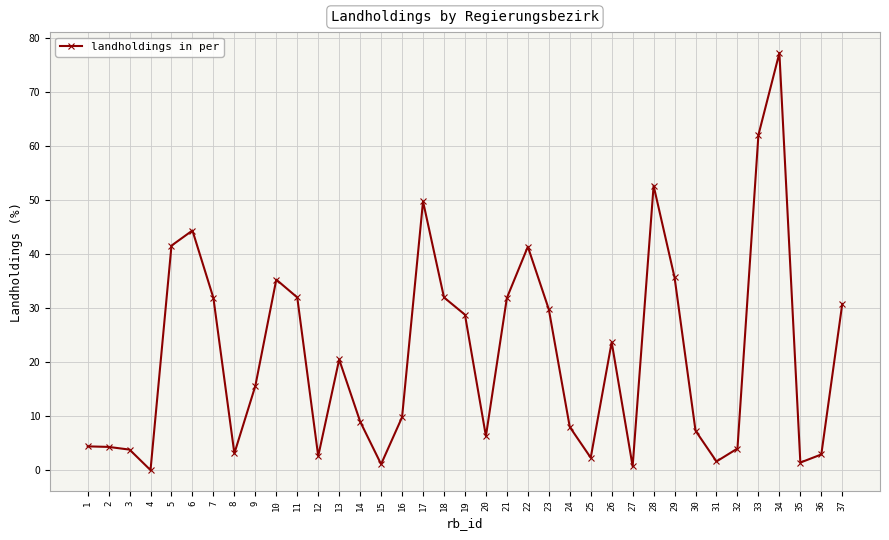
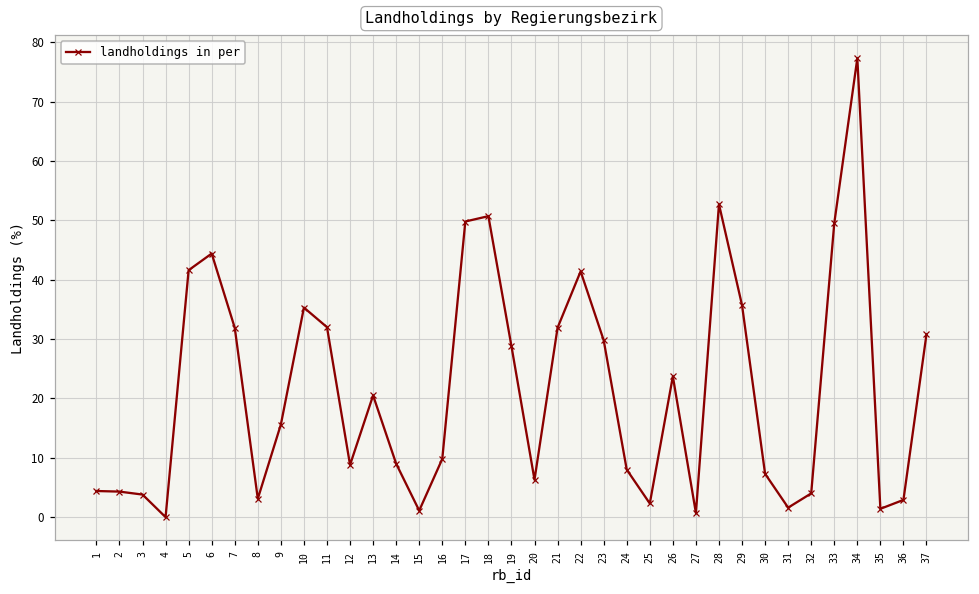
  {
    "1": 4,
    "2": 4,
    "3": 4,
    "4": 0,
    "5": 42,
    "6": 44,
    "7": 32,
    "8": 3,
    "9": 16,
    "10": 35,
    "11": 32,
-   "12": 3,
+   "12": 9,
    "13": 21,
    "14": 9,
    "15": 1,
    "16": 10,
    "17": 50,
-   "18": 32,
+   "18": 51,
    "19": 29,
    "20": 6,
    "21": 32,
    "22": 41,
    "23": 30,
    "24": 8,
    "25": 2,
    "26": 24,
    "27": 1,
    "28": 53,
    "29": 36,
    "30": 7,
    "31": 2,
    "32": 4,
-   "33": 62,
+   "33": 50,
    "34": 77,
    "35": 1,
    "36": 3,
    "37": 31
  }
